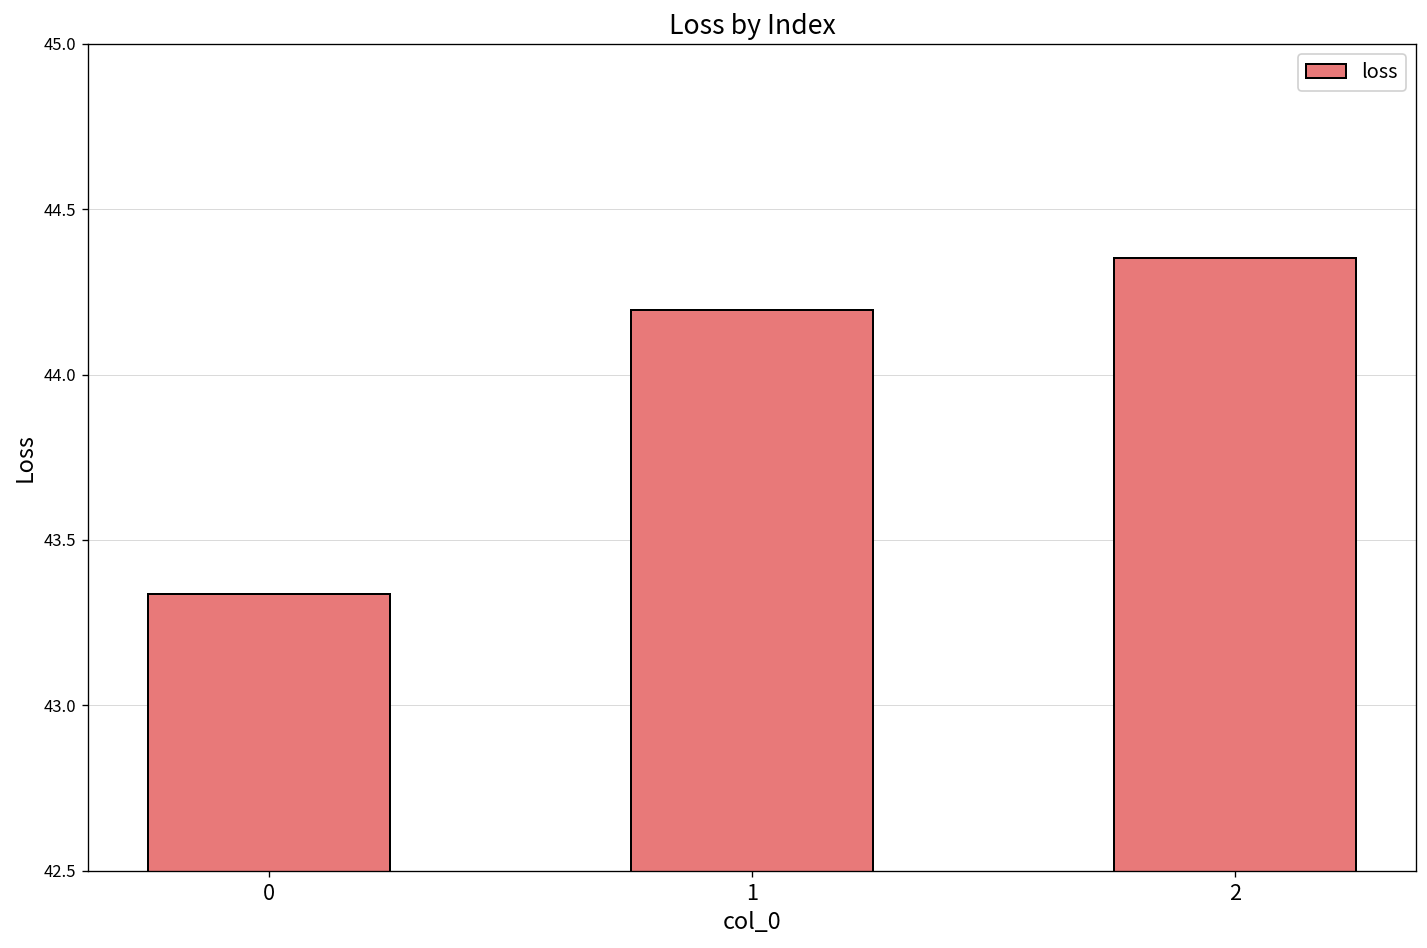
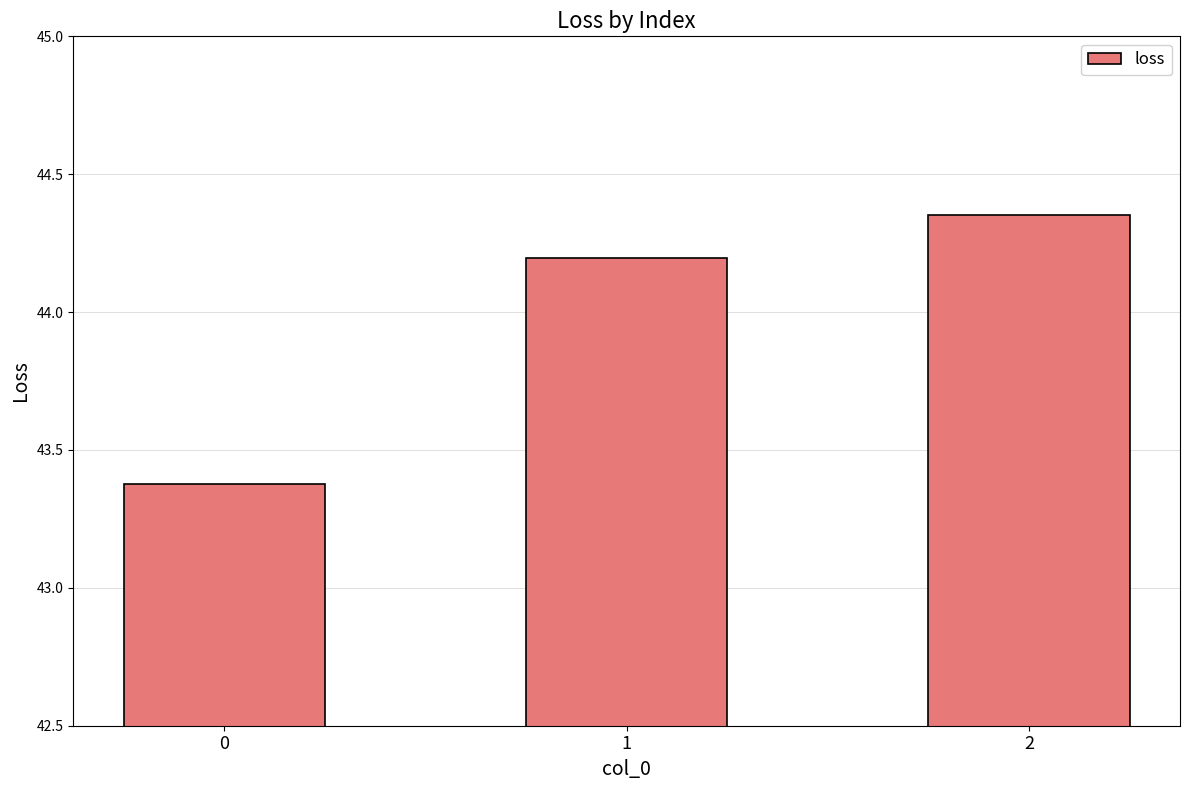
  {
-   "0": 43.34,
+   "0": 43.38,
    "1": 44.20,
    "2": 44.35
  }
